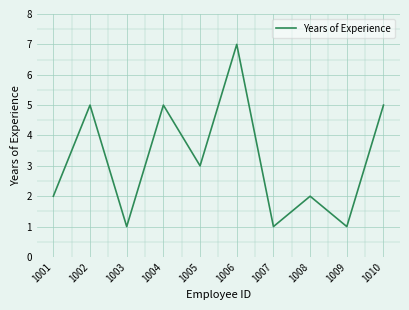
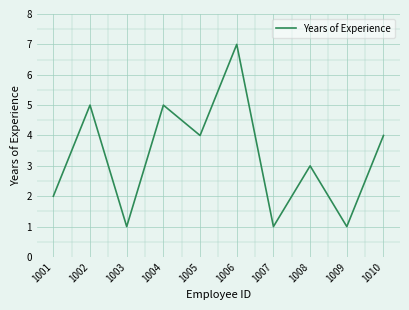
  {
    "1001": 2,
    "1002": 5,
    "1003": 1,
    "1004": 5,
-   "1005": 3,
+   "1005": 4,
    "1006": 7,
    "1007": 1,
-   "1008": 2,
+   "1008": 3,
    "1009": 1,
-   "1010": 5
+   "1010": 4
  }
